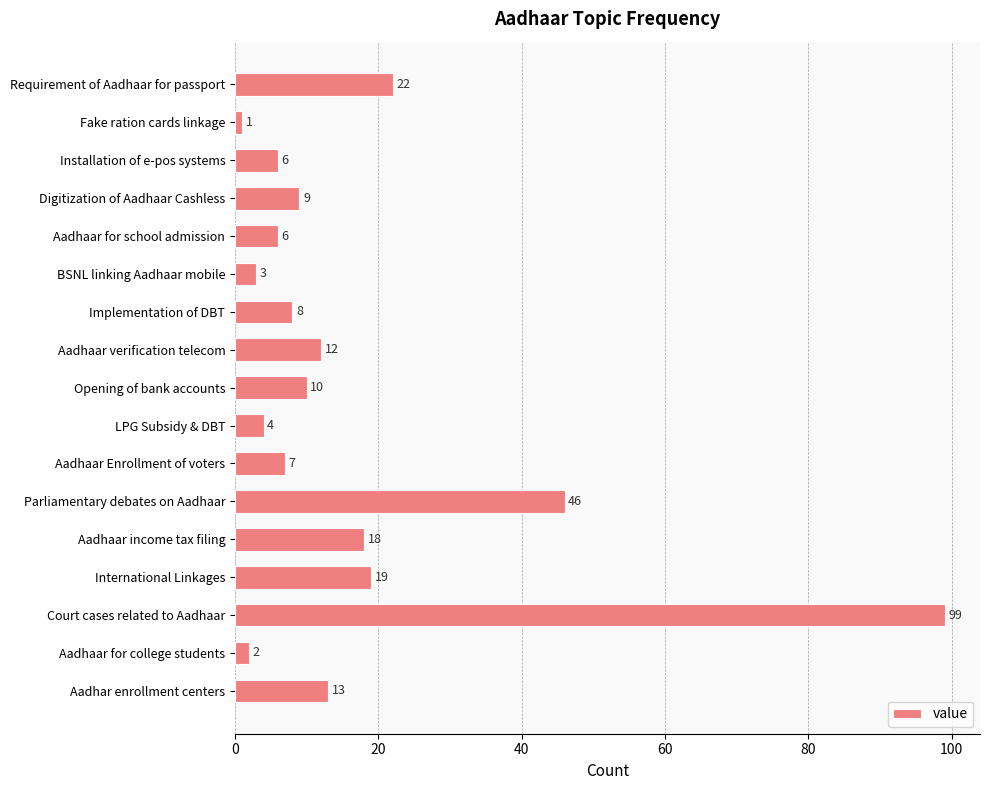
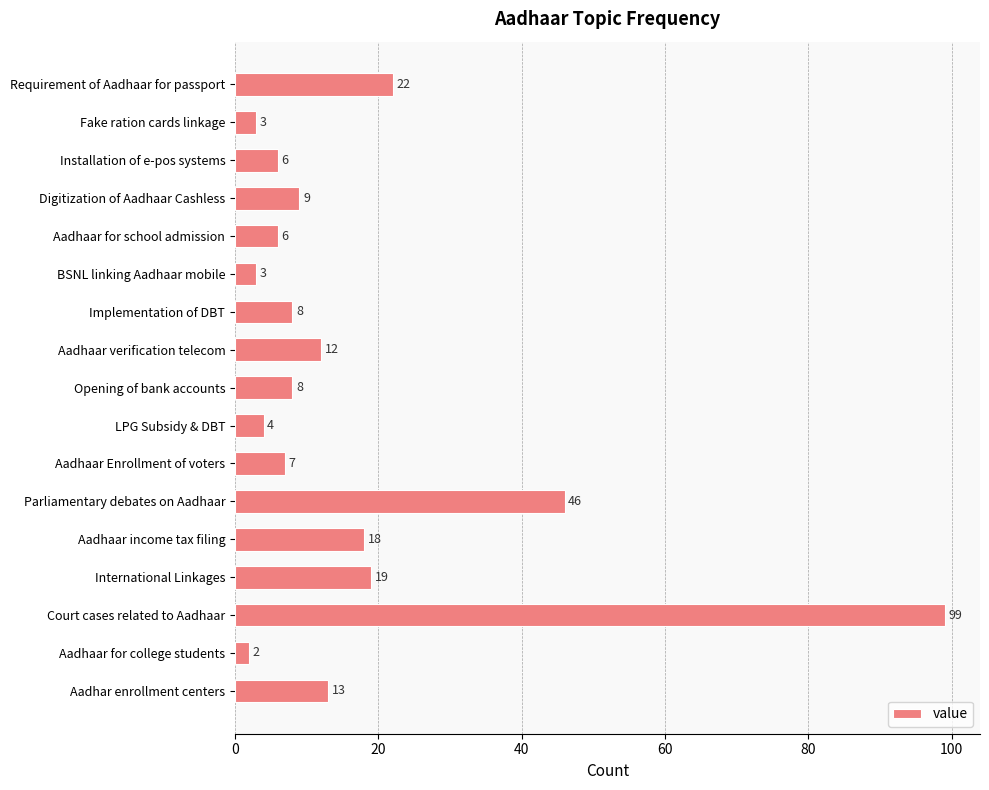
  {
    "Requirement of Aadhaar for passport": 22,
-   "Fake ration cards linkage": 1,
+   "Fake ration cards linkage": 3,
    "Installation of e-pos systems": 6,
    "Digitization of Aadhaar Cashless": 9,
    "Aadhaar for school admission": 6,
    "BSNL linking Aadhaar mobile": 3,
    "Implementation of DBT": 8,
    "Aadhaar verification telecom": 12,
-   "Opening of bank accounts": 10,
+   "Opening of bank accounts": 8,
    "LPG Subsidy & DBT": 4,
    "Aadhaar Enrollment of voters": 7,
    "Parliamentary debates on Aadhaar": 46,
    "Aadhaar income tax filing": 18,
    "International Linkages": 19,
    "Court cases related to Aadhaar": 99,
    "Aadhaar for college students": 2,
    "Aadhar enrollment centers": 13
  }
